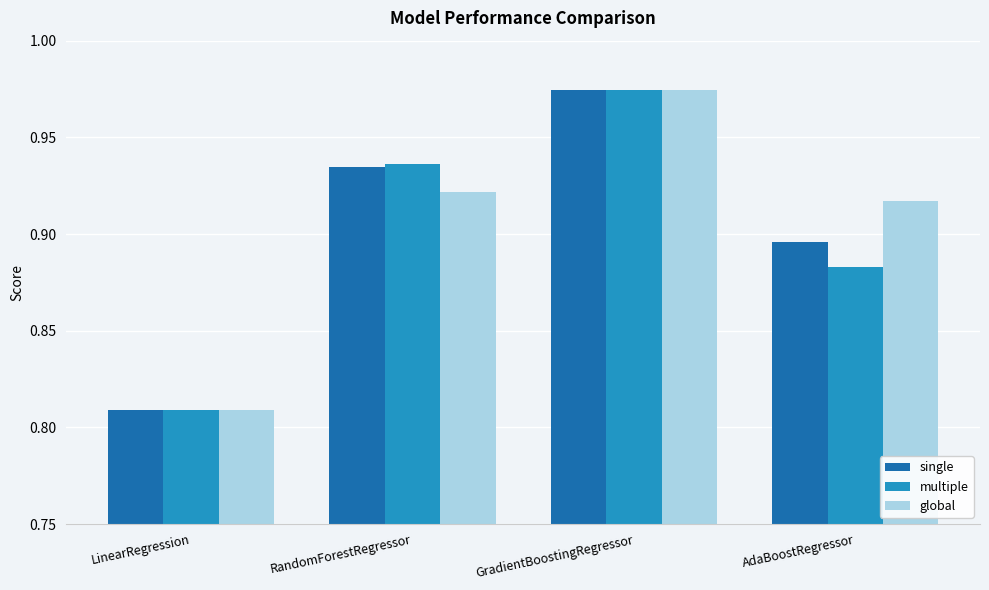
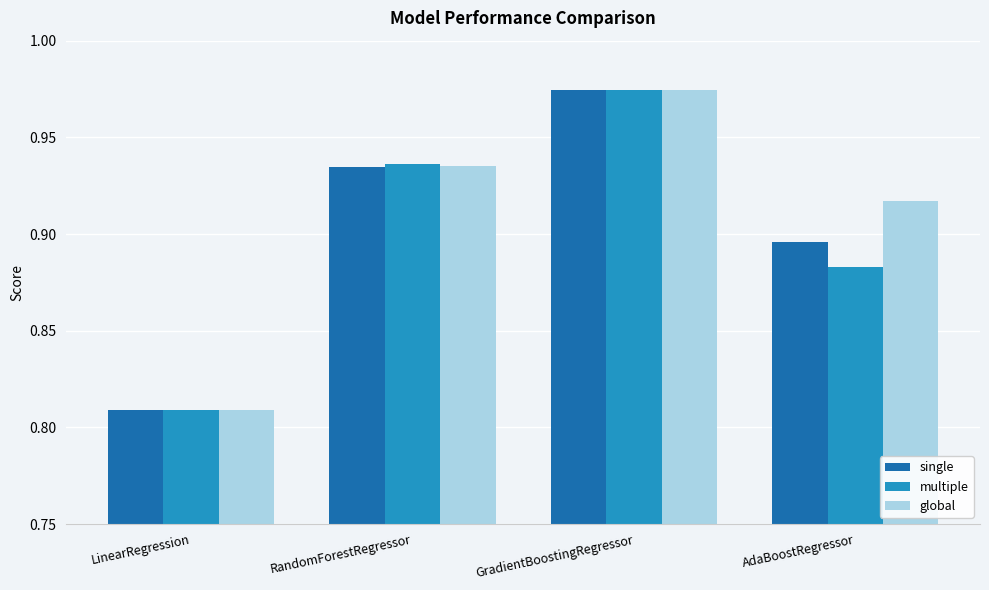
  {
    "global": {
      "LinearRegression": 0.809,
-     "RandomForestRegressor": 0.922,
+     "RandomForestRegressor": 0.935,
      "GradientBoostingRegressor": 0.974,
      "AdaBoostRegressor": 0.917
    }
  }
